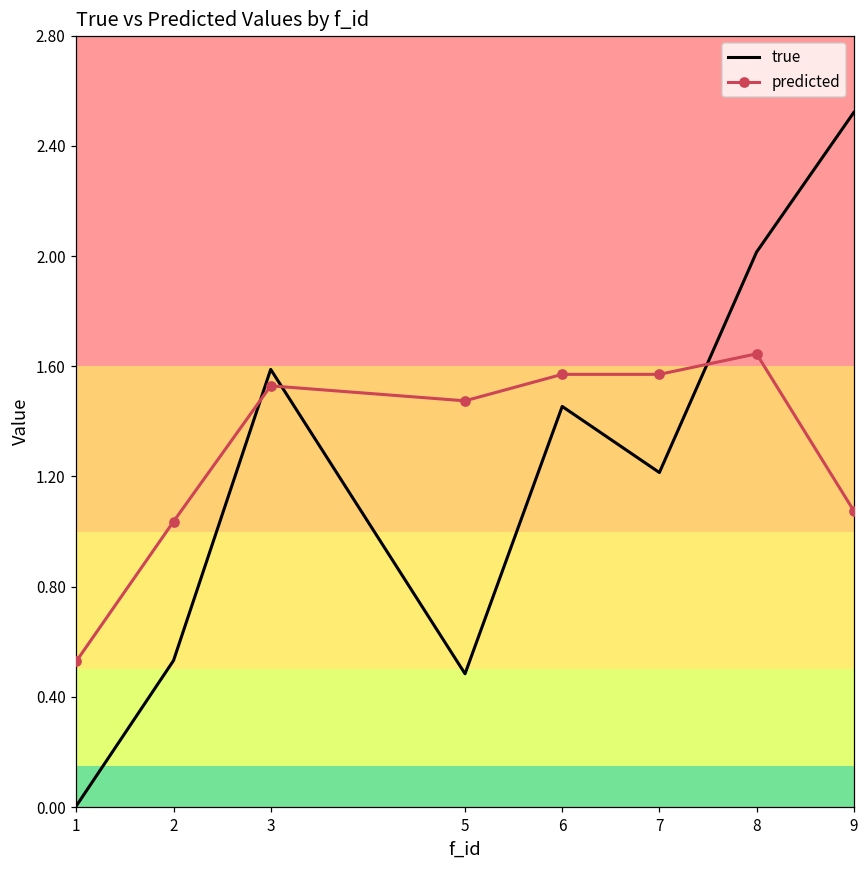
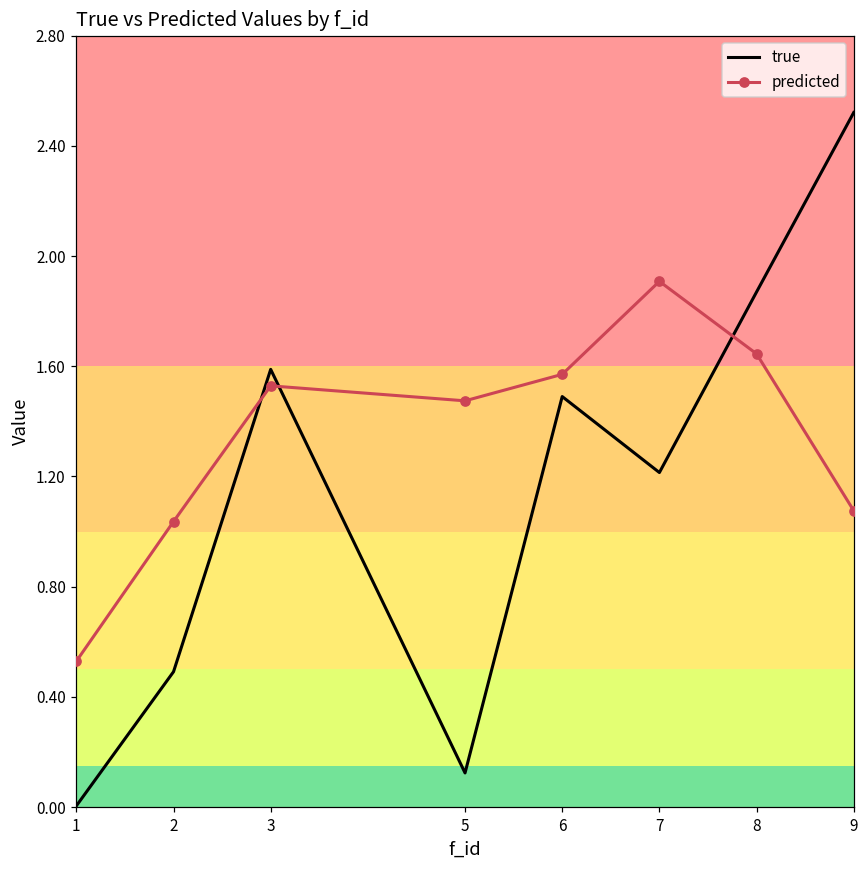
  {
    "true": {
      "1": 0.00,
-     "2": 0.53,
+     "2": 0.49,
      "3": 1.59,
-     "5": 0.48,
-     "6": 1.45,
+     "5": 0.12,
+     "6": 1.49,
      "7": 1.21,
-     "8": 2.01,
+     "8": 1.87,
      "9": 2.52
    },
    "predicted": {
      "1": 0.53,
      "2": 1.04,
      "3": 1.53,
      "5": 1.47,
      "6": 1.57,
-     "7": 1.57,
+     "7": 1.91,
      "8": 1.64,
      "9": 1.08
    }
  }
